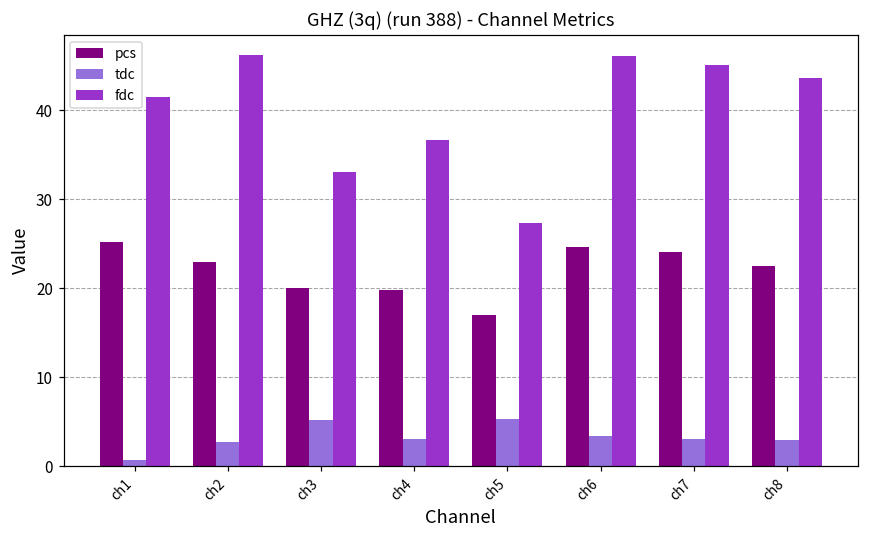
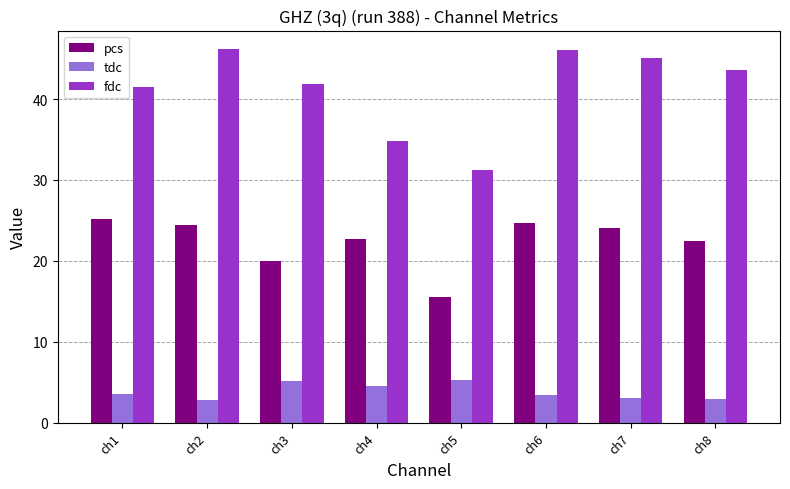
  {
    "pcs": {
      "ch1": 25,
-     "ch2": 23,
+     "ch2": 24,
      "ch3": 20,
-     "ch4": 20,
-     "ch5": 17,
+     "ch4": 23,
+     "ch5": 16,
      "ch6": 25,
      "ch7": 24,
      "ch8": 22
    },
    "tdc": {
-     "ch1": 1,
+     "ch1": 4,
      "ch2": 3,
      "ch3": 5,
-     "ch4": 3,
+     "ch4": 5,
      "ch5": 5,
      "ch6": 3,
      "ch7": 3,
      "ch8": 3
    },
    "fdc": {
      "ch1": 41,
      "ch2": 46,
-     "ch3": 33,
-     "ch4": 37,
-     "ch5": 27,
+     "ch3": 42,
+     "ch4": 35,
+     "ch5": 31,
      "ch6": 46,
      "ch7": 45,
      "ch8": 44
    }
  }
